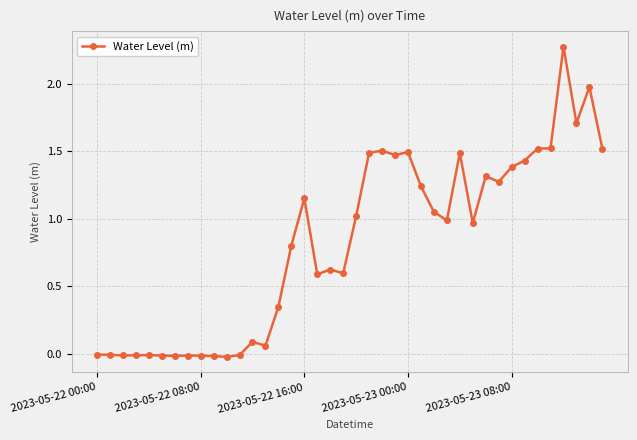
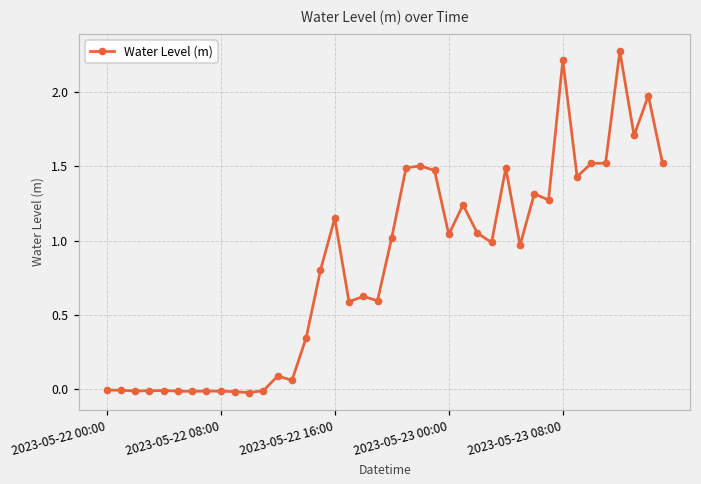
  {
    "2023-05-22 00:00": -0.01,
    "2023-05-22 08:00": -0.01,
    "2023-05-22 16:00": 1.15,
-   "2023-05-23 00:00": 1.49,
-   "2023-05-23 08:00": 1.38
+   "2023-05-23 00:00": 1.04,
+   "2023-05-23 08:00": 2.22
  }
